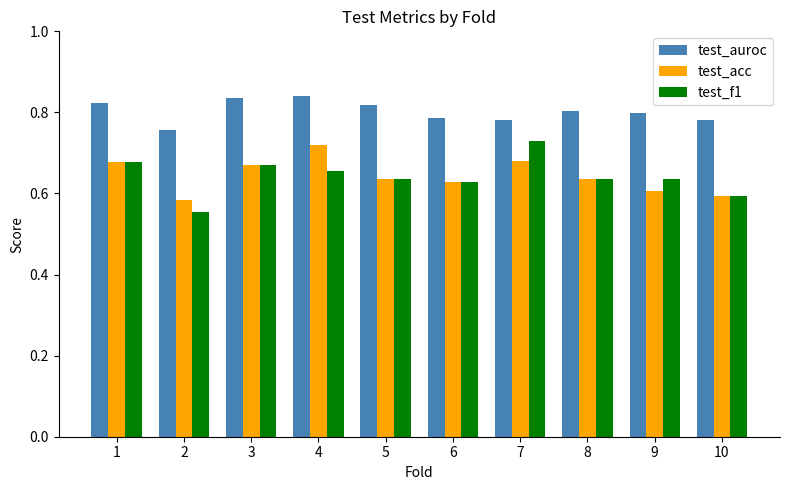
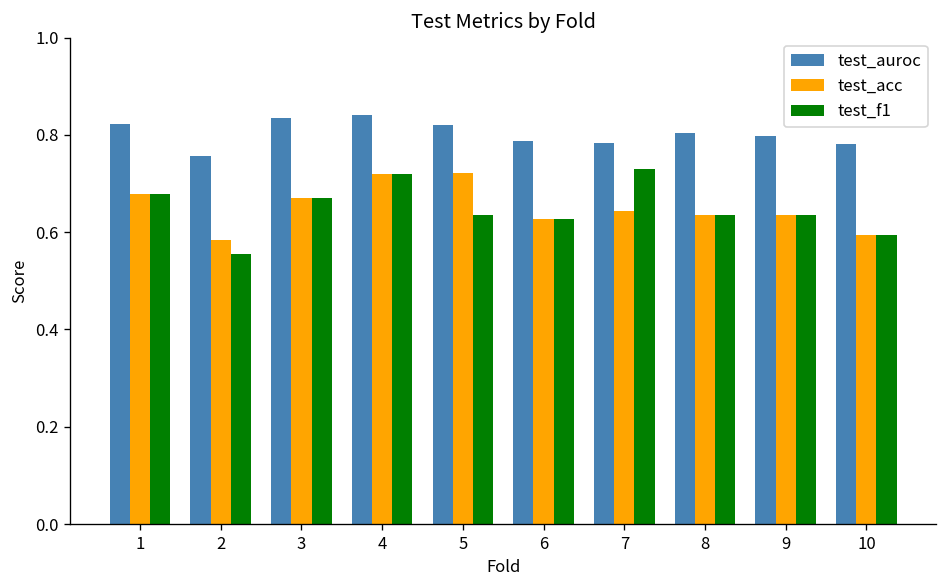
  {
    "test_auroc": {
      "1": 0.82,
      "2": 0.76,
      "3": 0.83,
      "4": 0.84,
      "5": 0.82,
      "6": 0.79,
      "7": 0.78,
      "8": 0.80,
      "9": 0.80,
      "10": 0.78
    },
    "test_acc": {
      "1": 0.68,
      "2": 0.58,
      "3": 0.67,
      "4": 0.72,
-     "5": 0.64,
+     "5": 0.72,
      "6": 0.63,
-     "7": 0.68,
+     "7": 0.64,
      "8": 0.64,
-     "9": 0.61,
+     "9": 0.64,
      "10": 0.59
    },
    "test_f1": {
      "1": 0.68,
      "2": 0.56,
      "3": 0.67,
-     "4": 0.66,
+     "4": 0.72,
      "5": 0.64,
      "6": 0.63,
      "7": 0.73,
      "8": 0.64,
      "9": 0.64,
      "10": 0.59
    }
  }
